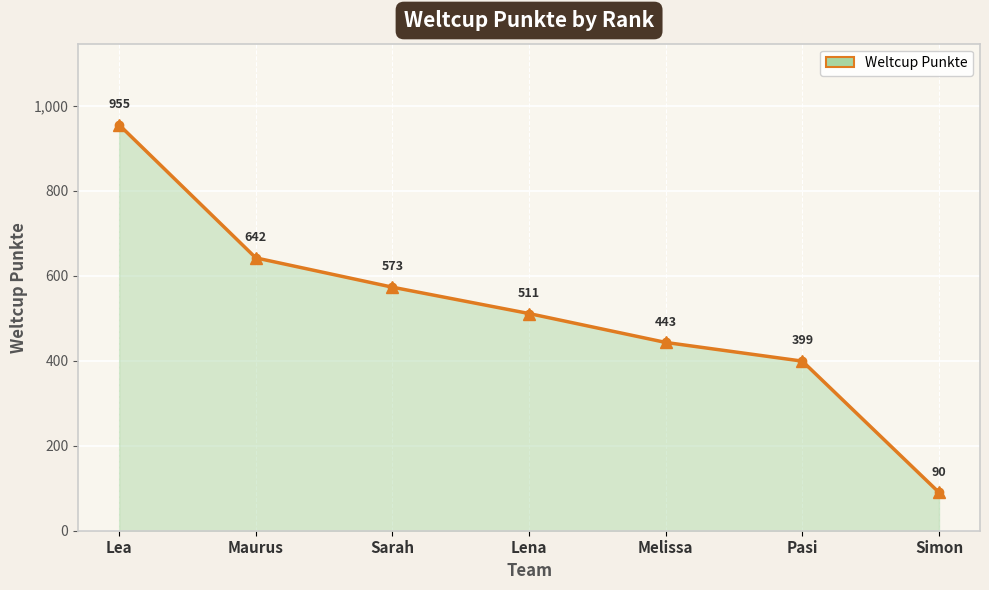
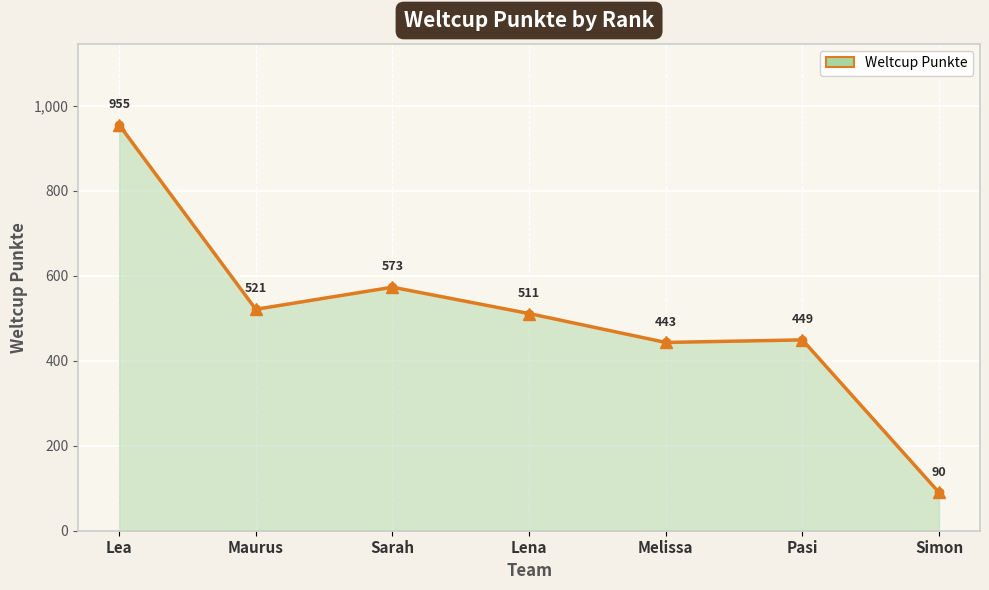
  {
    "Lea": 955,
-   "Maurus": 642,
+   "Maurus": 521,
    "Sarah": 573,
    "Lena": 511,
    "Melissa": 443,
-   "Pasi": 399,
+   "Pasi": 449,
    "Simon": 90
  }
